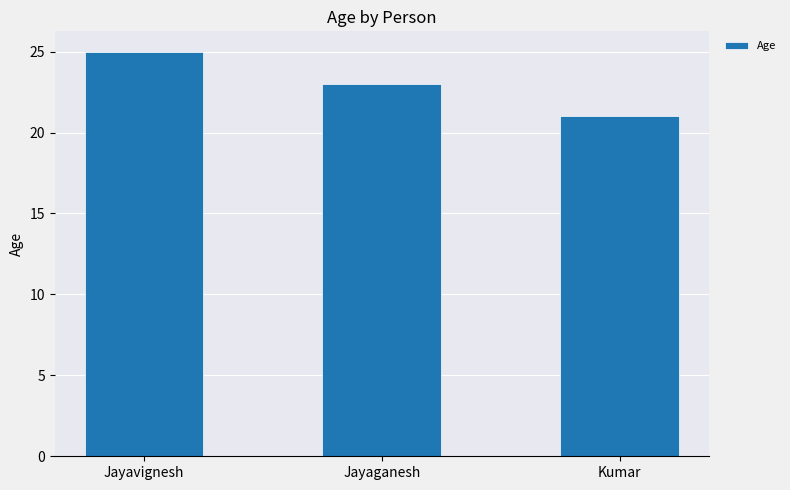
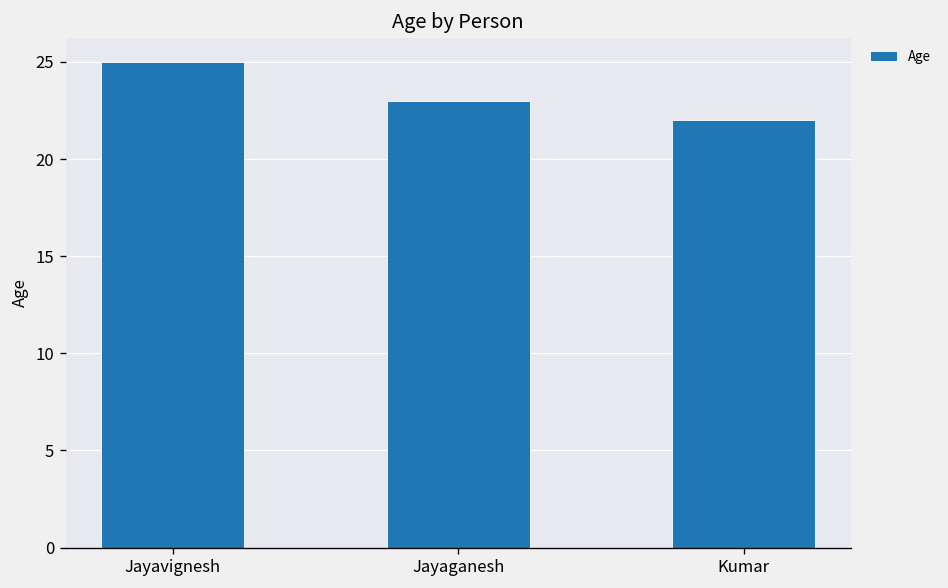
  {
    "Jayavignesh": 25,
    "Jayaganesh": 23,
-   "Kumar": 21
+   "Kumar": 22
  }
